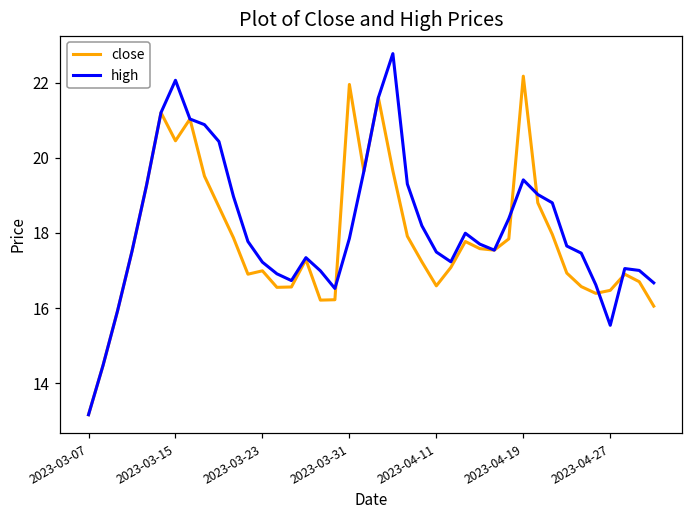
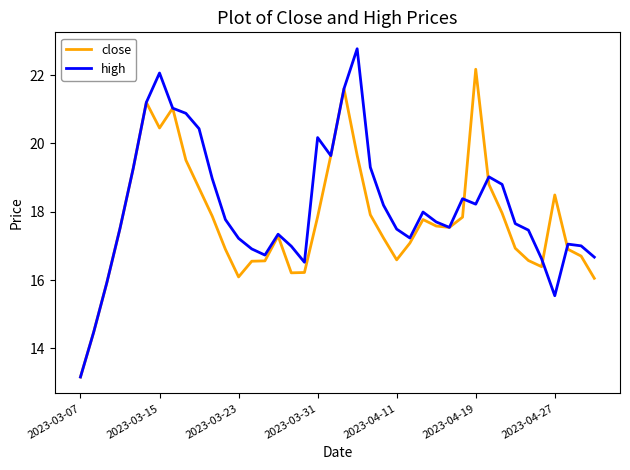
  {
    "close": {
      "2023-03-15": 20.5,
-     "2023-03-23": 17.0,
-     "2023-03-31": 22.0,
+     "2023-03-23": 16.1,
+     "2023-03-31": 17.9,
      "2023-04-11": 16.6,
      "2023-04-19": 22.2,
-     "2023-04-27": 16.5
+     "2023-04-27": 18.5
    },
    "high": {
      "2023-03-15": 22.1,
      "2023-03-23": 17.2,
-     "2023-03-31": 17.9,
+     "2023-03-31": 20.2,
      "2023-04-11": 17.5,
-     "2023-04-19": 19.4,
+     "2023-04-19": 18.2,
      "2023-04-27": 15.5
    }
  }
